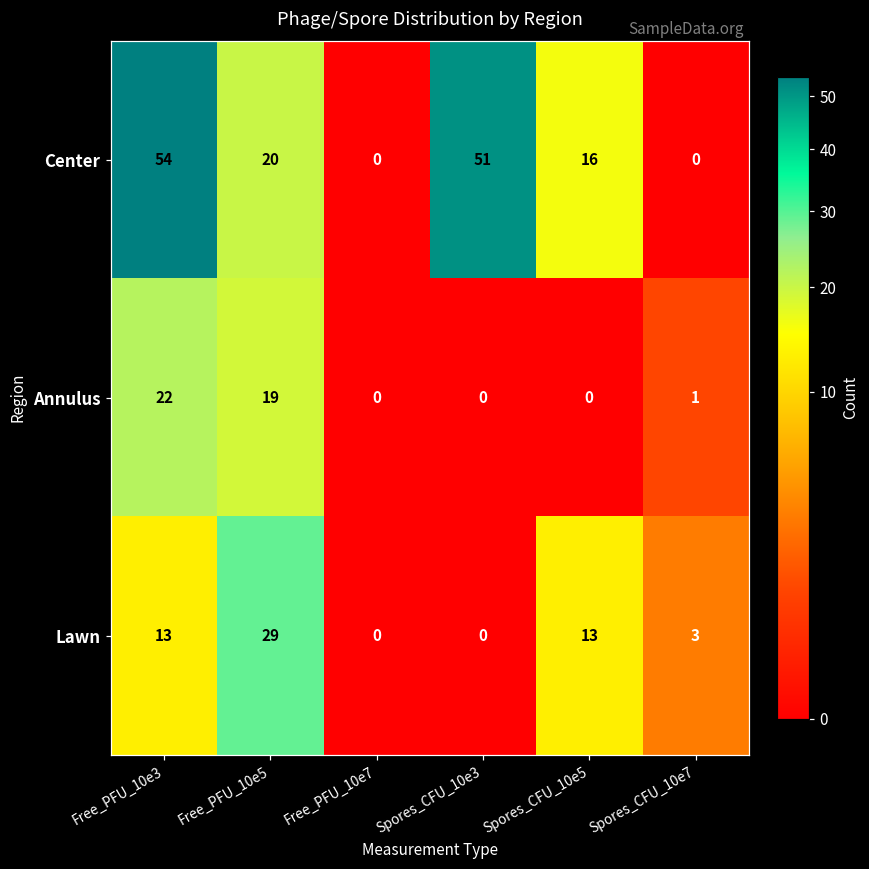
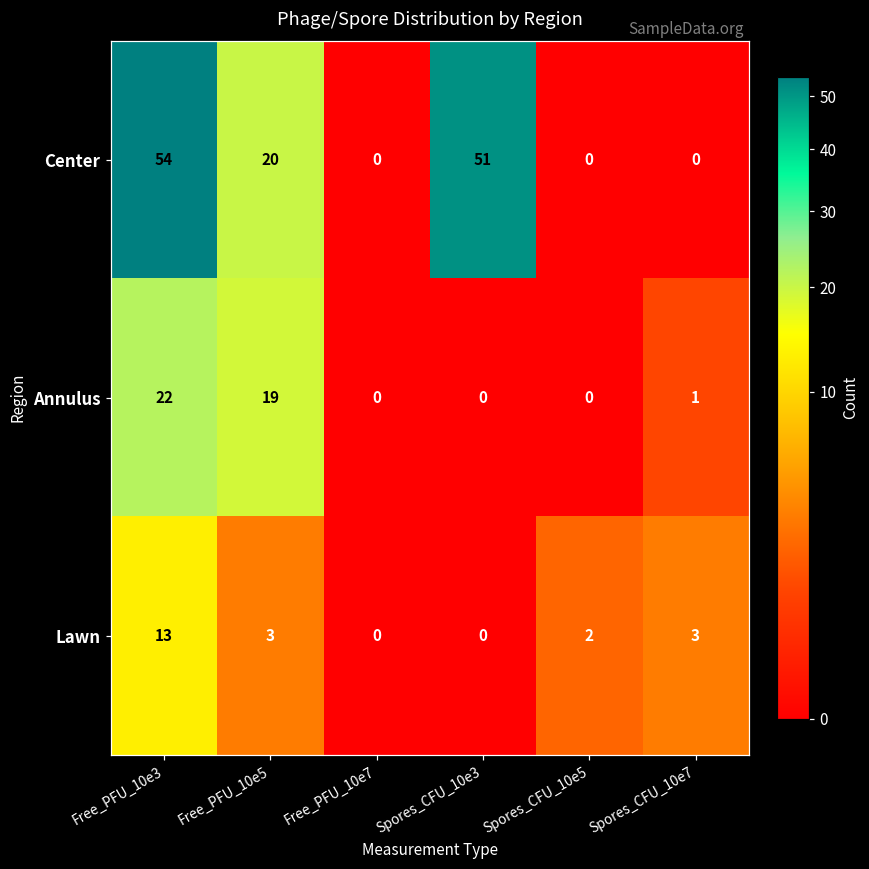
  {
    "Center": {
      "Free_PFU_10e3": 54,
      "Free_PFU_10e5": 20,
      "Free_PFU_10e7": 0,
      "Spores_CFU_10e3": 51,
-     "Spores_CFU_10e5": 16,
+     "Spores_CFU_10e5": 0,
      "Spores_CFU_10e7": 0
    },
    "Annulus": {
      "Free_PFU_10e3": 22,
      "Free_PFU_10e5": 19,
      "Free_PFU_10e7": 0,
      "Spores_CFU_10e3": 0,
      "Spores_CFU_10e5": 0,
      "Spores_CFU_10e7": 1
    },
    "Lawn": {
      "Free_PFU_10e3": 13,
-     "Free_PFU_10e5": 29,
+     "Free_PFU_10e5": 3,
      "Free_PFU_10e7": 0,
      "Spores_CFU_10e3": 0,
-     "Spores_CFU_10e5": 13,
+     "Spores_CFU_10e5": 2,
      "Spores_CFU_10e7": 3
    }
  }
